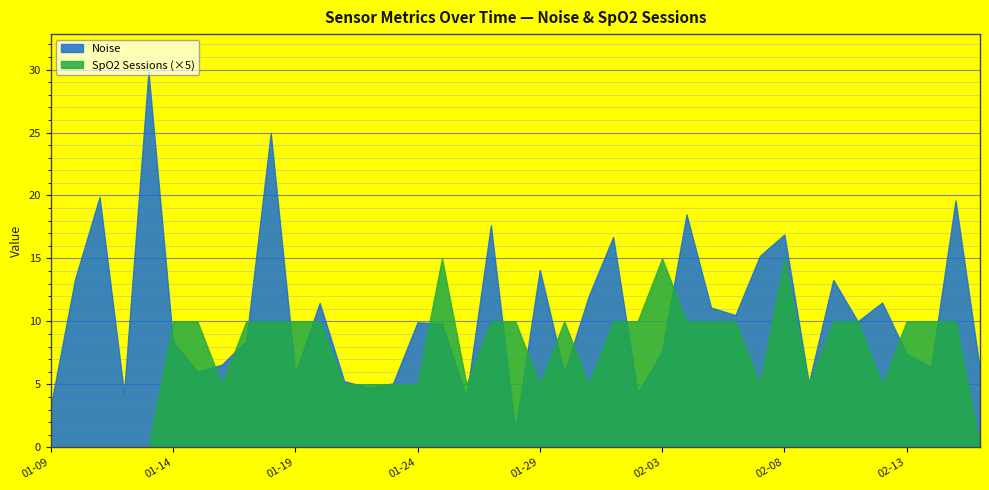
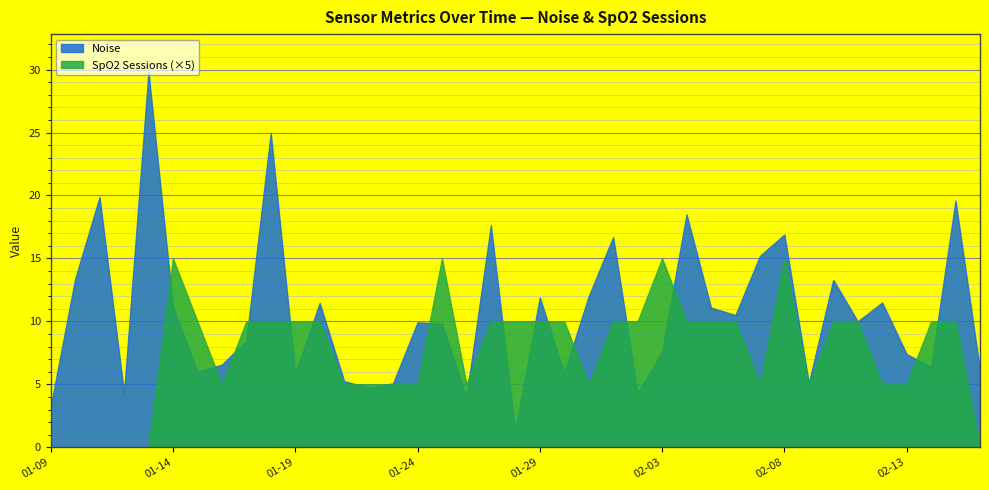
  {
    "Noise": {
      "01-09": 3.2,
-     "01-14": 8.4,
+     "01-14": 11.2,
      "01-19": 5.9,
      "01-24": 9.9,
-     "01-29": 14.1,
+     "01-29": 11.9,
      "02-03": 7.6,
      "02-08": 16.9,
      "02-13": 7.4
    },
    "SpO2 Sessions (×5)": {
      "01-09": 0.0,
-     "01-14": 10.0,
+     "01-14": 15.0,
      "01-19": 10.0,
      "01-24": 5.0,
-     "01-29": 5.0,
+     "01-29": 10.0,
      "02-03": 15.0,
      "02-08": 15.0,
-     "02-13": 10.0
+     "02-13": 5.0
    }
  }
